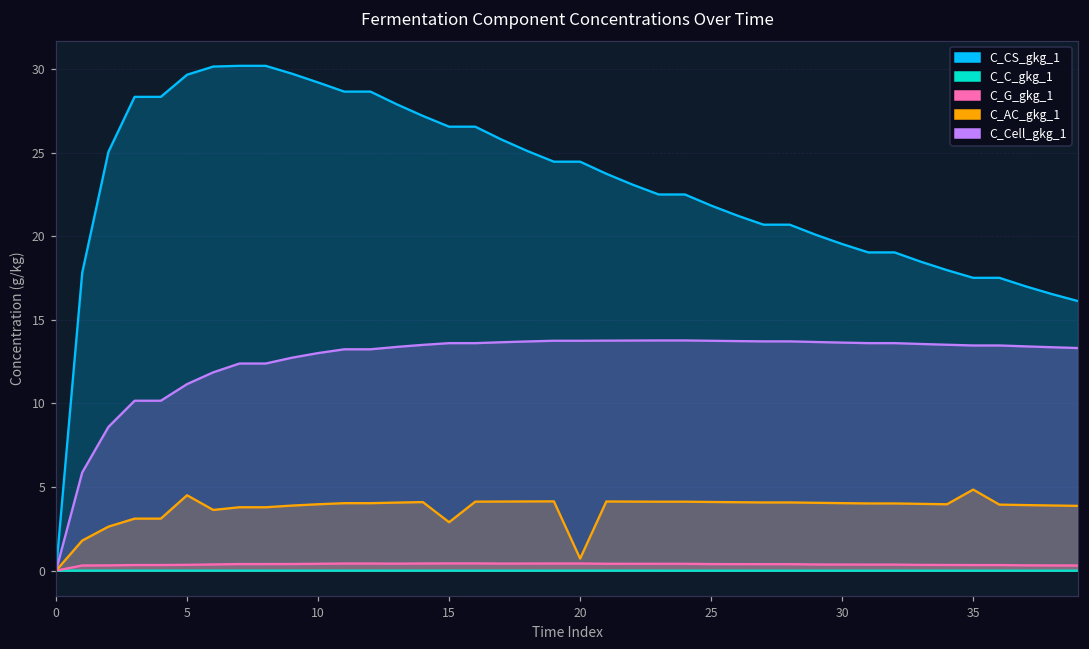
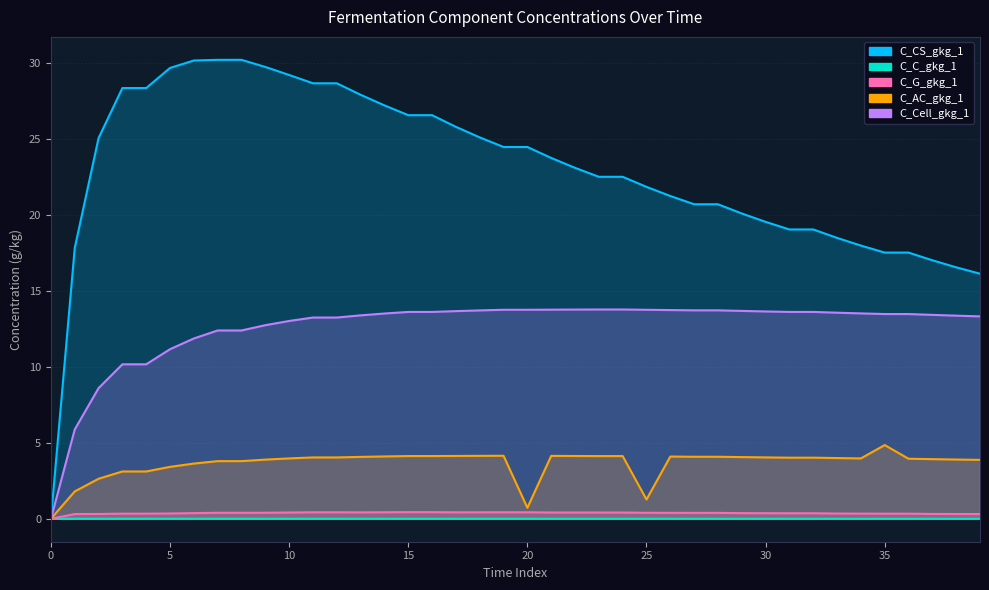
  {
    "C_AC_gkg_1": {
-     "5": 4.5,
+     "5": 3.4,
      "10": 4.0,
-     "15": 2.9,
+     "15": 4.1,
      "20": 0.7,
-     "25": 4.1,
+     "25": 1.3,
      "30": 4.0,
      "35": 4.9
    }
  }
